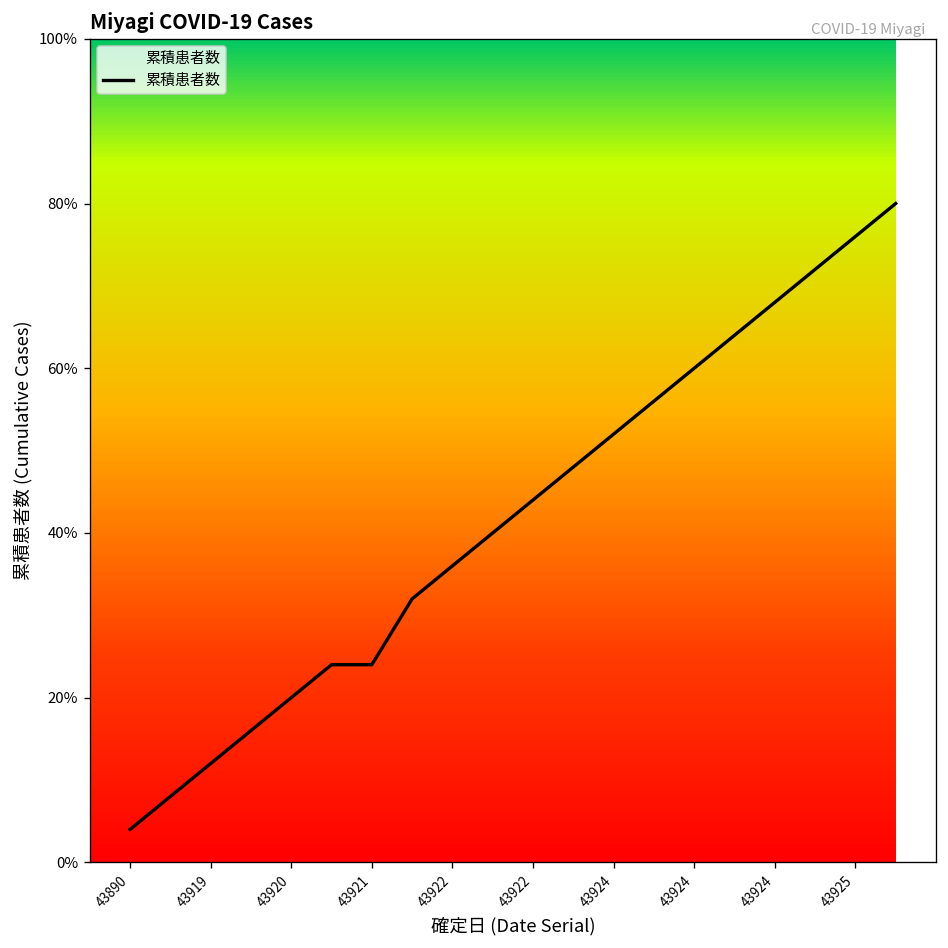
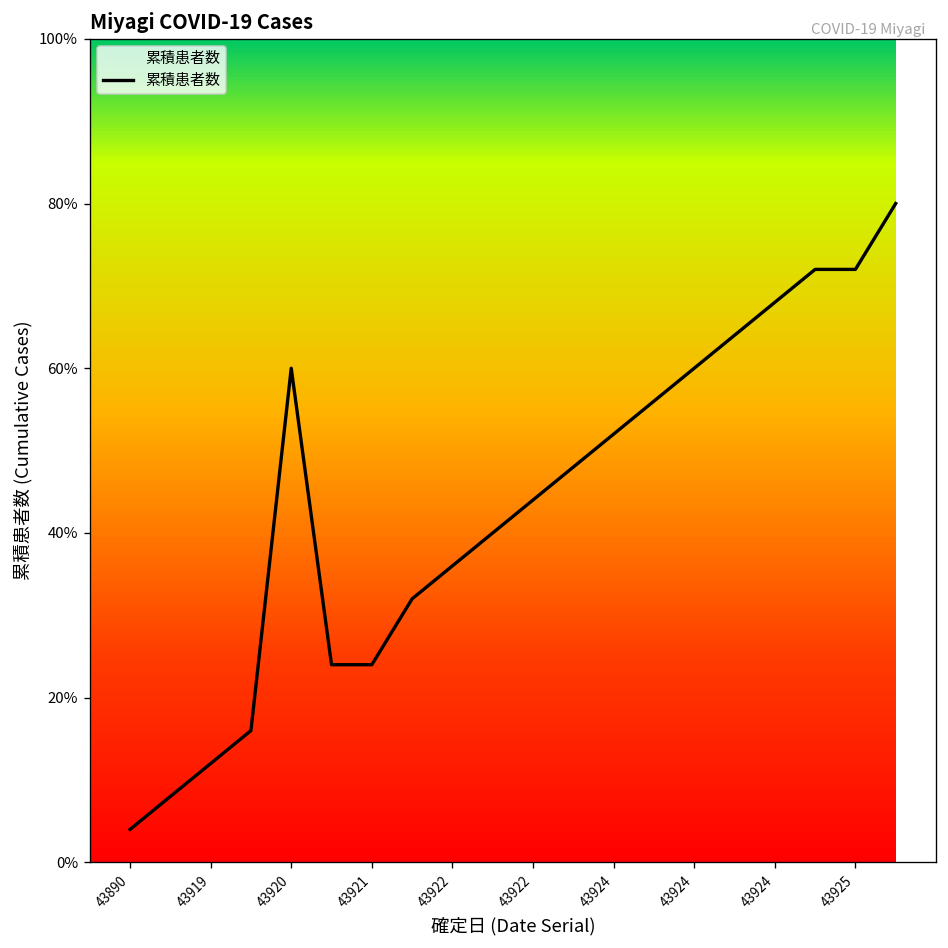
  {
    "43890": "4%",
    "43919": "12%",
-   "43920": "20%",
+   "43920": "60%",
    "43921": "24%",
-   "43925": "76%"
+   "43925": "72%"
  }
